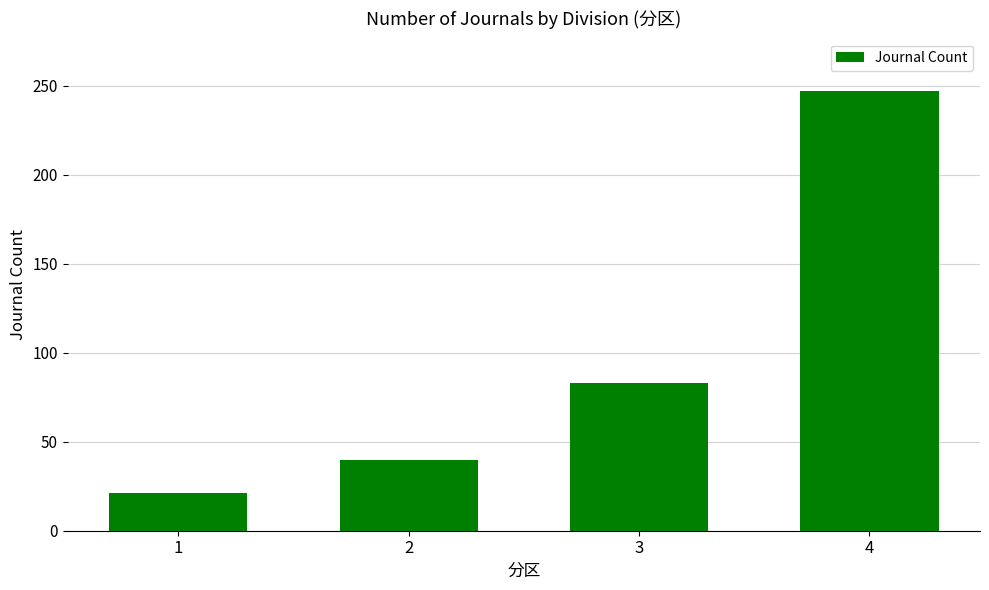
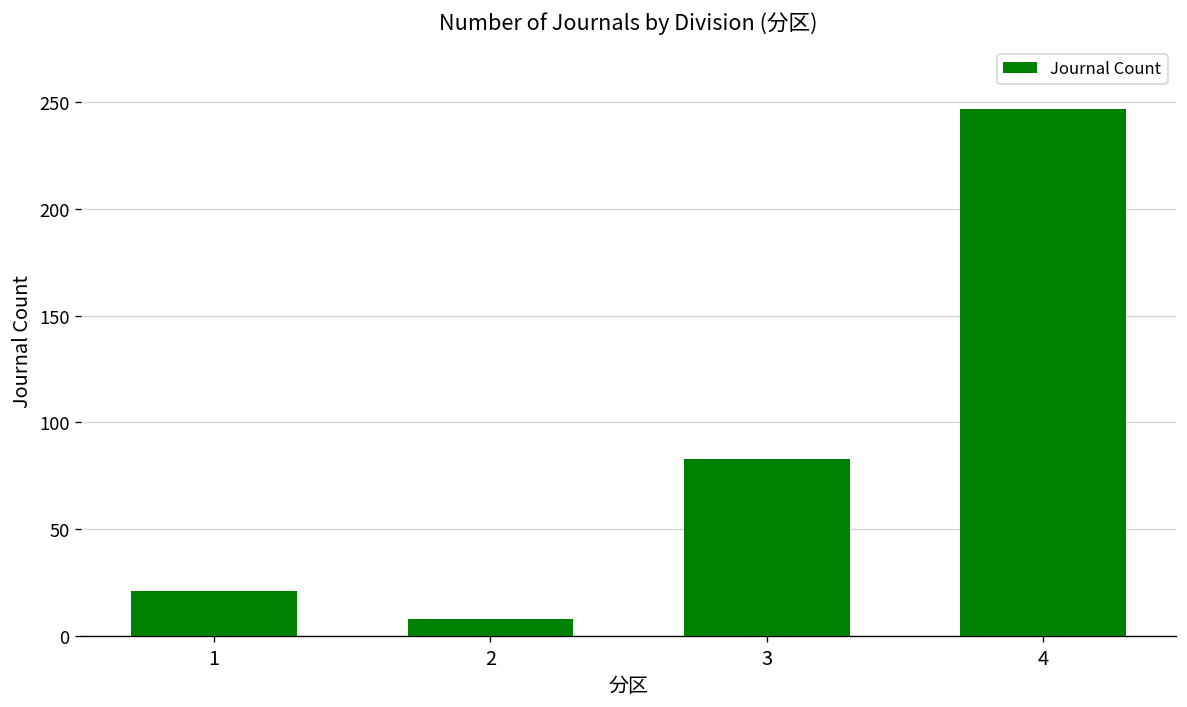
  {
    "1": 21,
-   "2": 40,
+   "2": 8,
    "3": 83,
    "4": 247
  }
